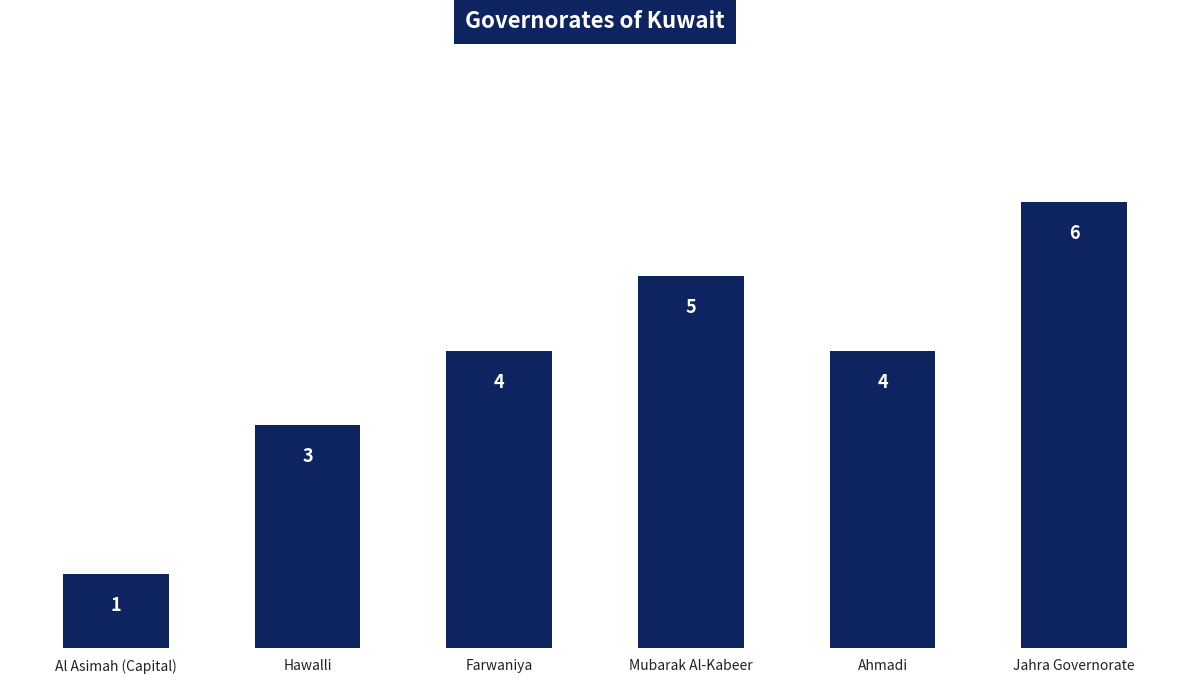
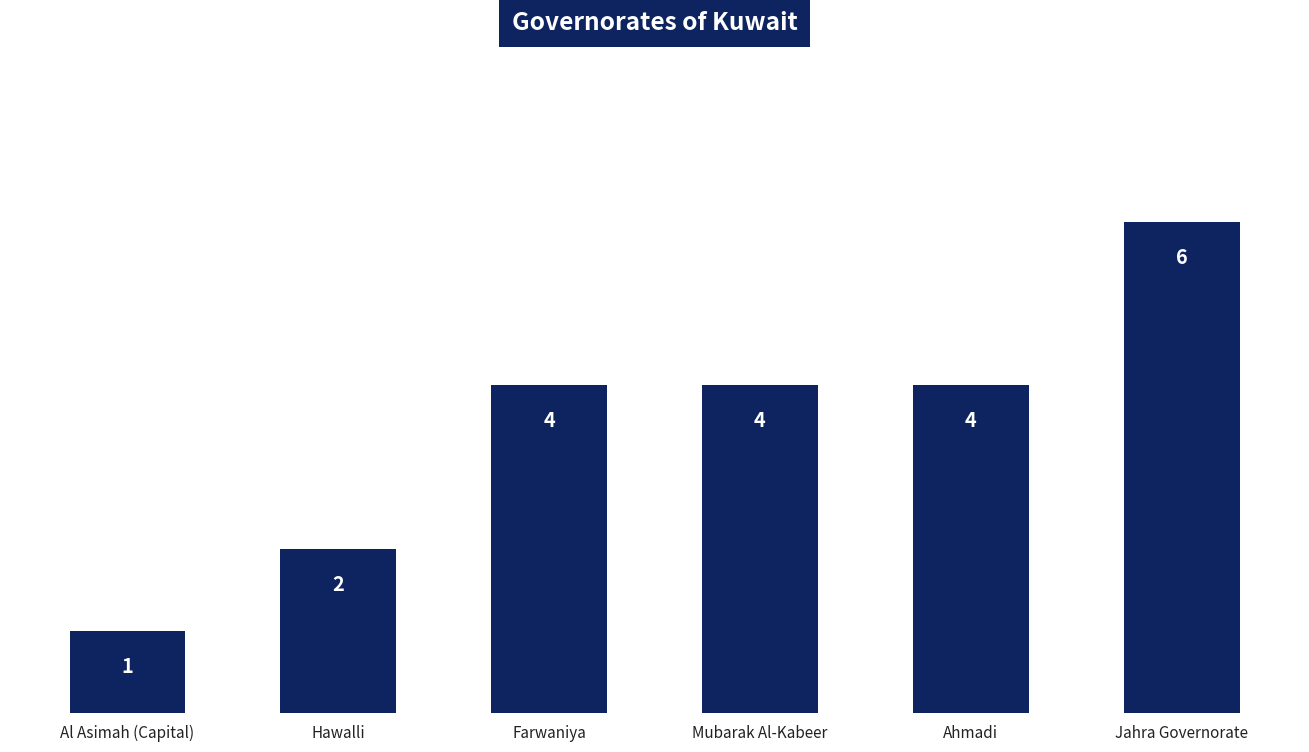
  {
    "Al Asimah (Capital)": 1,
-   "Hawalli": 3,
+   "Hawalli": 2,
    "Farwaniya": 4,
-   "Mubarak Al-Kabeer": 5,
+   "Mubarak Al-Kabeer": 4,
    "Ahmadi": 4,
    "Jahra Governorate": 6
  }
